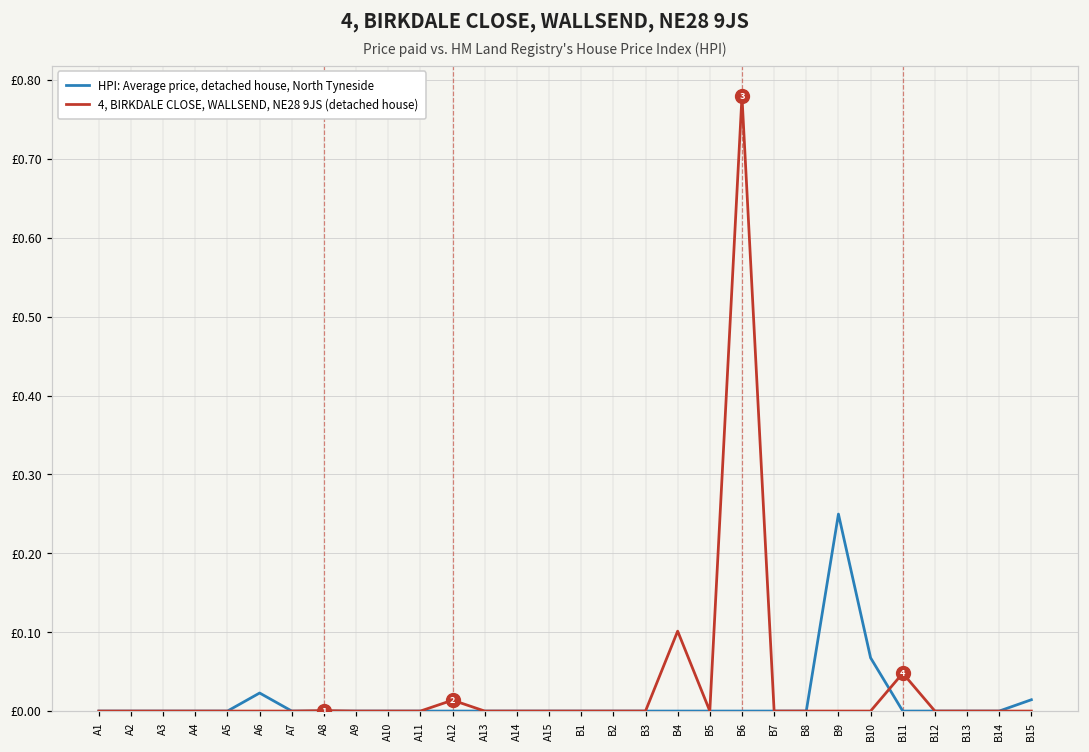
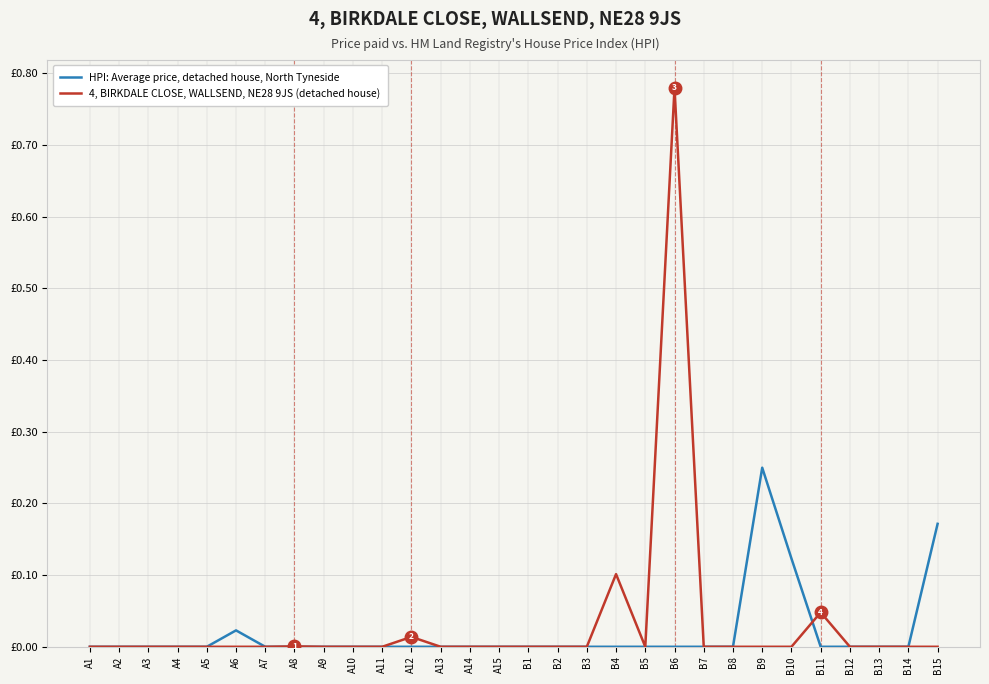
  {
    "HPI: Average price, detached house, North Tyneside": {
      "A6": "£0.02",
      "A12": "£0.00",
      "B4": "£0.00",
      "B6": "£0.00",
      "B9": "£0.25",
-     "B10": "£0.07",
+     "B10": "£0.12",
      "B11": "£0.00",
-     "B15": "£0.01"
+     "B15": "£0.17"
    }
  }
